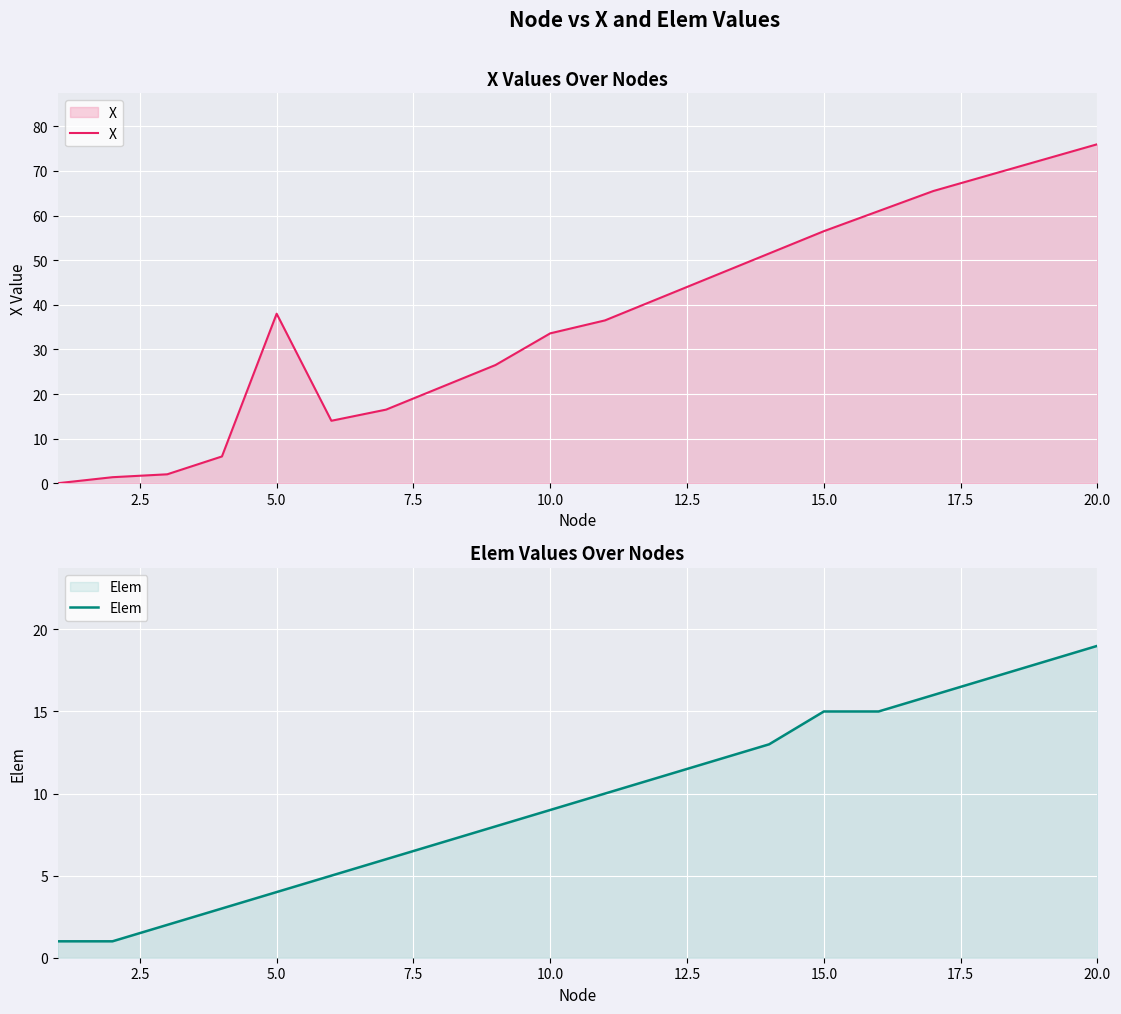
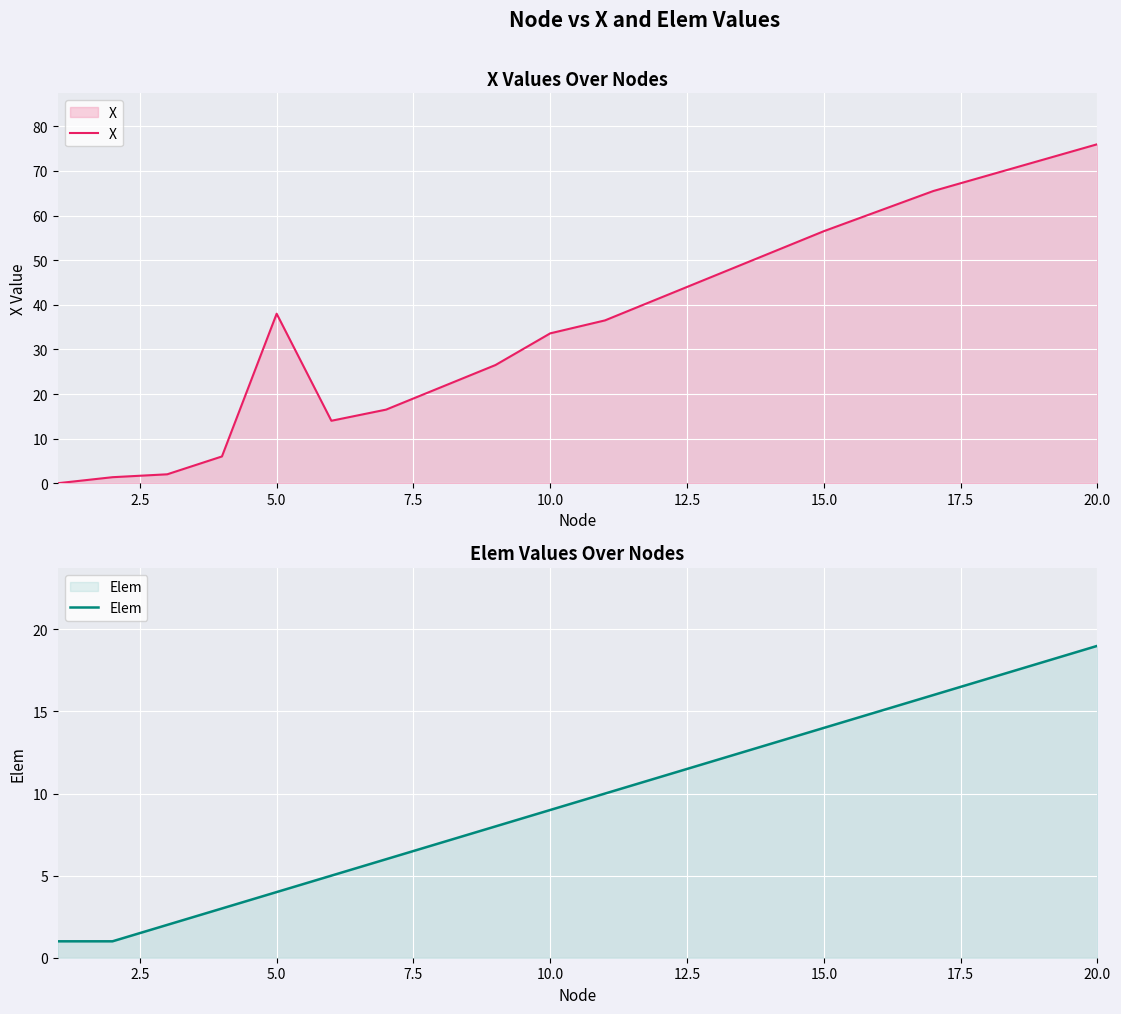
  {
    "X Values Over Nodes": {
      "5.0": 38,
      "10.0": 34,
      "15.0": 57,
      "20.0": 76
    },
    "Elem Values Over Nodes": {
      "5.0": 4,
      "10.0": 9,
-     "15.0": 15,
+     "15.0": 14,
      "20.0": 19
    }
  }
